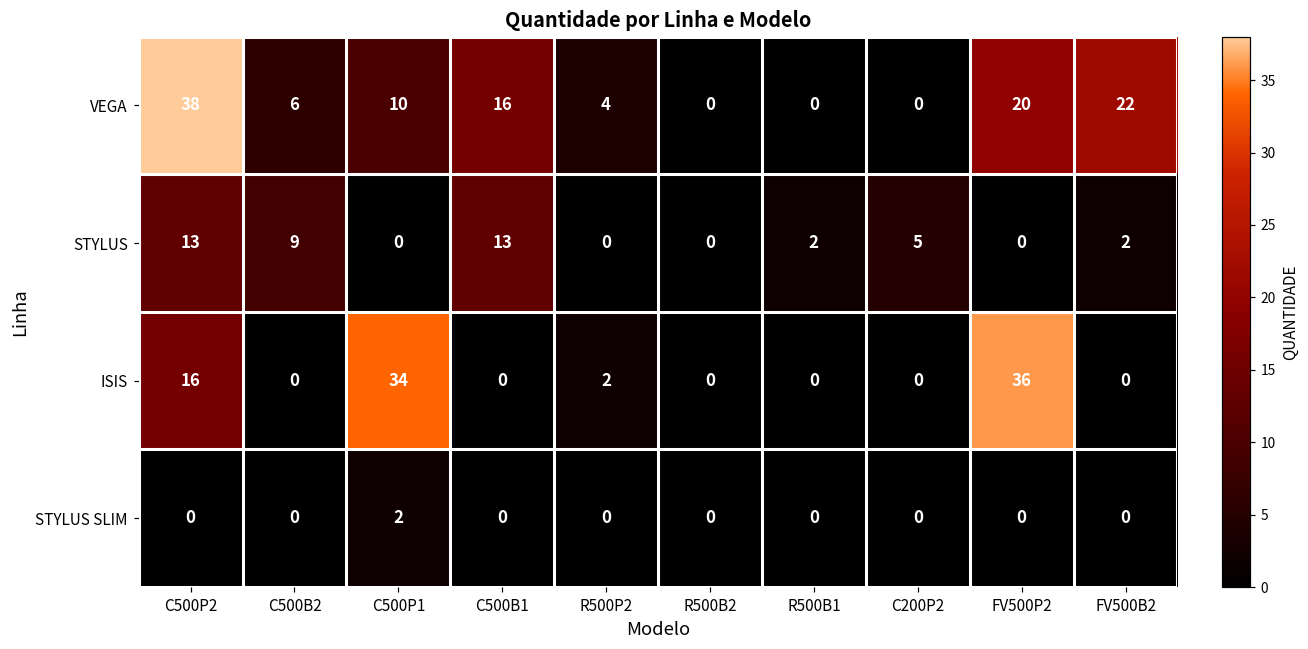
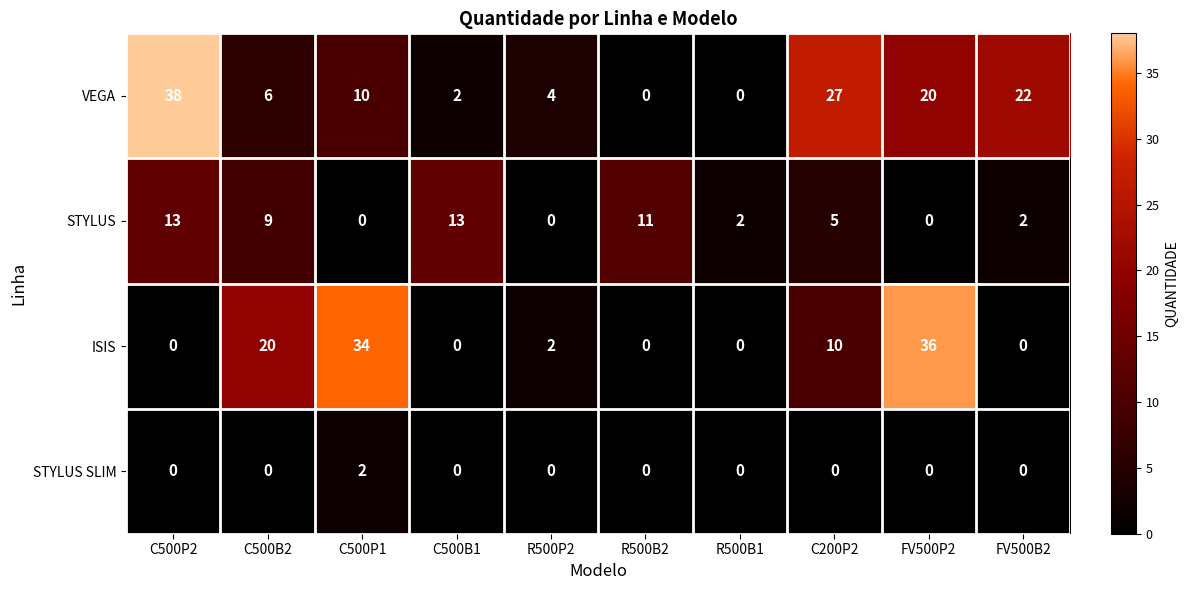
  {
    "VEGA": {
      "C500P2": 38,
      "C500B2": 6,
      "C500P1": 10,
-     "C500B1": 16,
+     "C500B1": 2,
      "R500P2": 4,
      "R500B2": 0,
      "R500B1": 0,
-     "C200P2": 0,
+     "C200P2": 27,
      "FV500P2": 20,
      "FV500B2": 22
    },
    "STYLUS": {
      "C500P2": 13,
      "C500B2": 9,
      "C500P1": 0,
      "C500B1": 13,
      "R500P2": 0,
-     "R500B2": 0,
+     "R500B2": 11,
      "R500B1": 2,
      "C200P2": 5,
      "FV500P2": 0,
      "FV500B2": 2
    },
    "ISIS": {
-     "C500P2": 16,
-     "C500B2": 0,
+     "C500P2": 0,
+     "C500B2": 20,
      "C500P1": 34,
      "C500B1": 0,
      "R500P2": 2,
      "R500B2": 0,
      "R500B1": 0,
-     "C200P2": 0,
+     "C200P2": 10,
      "FV500P2": 36,
      "FV500B2": 0
    },
    "STYLUS SLIM": {
      "C500P2": 0,
      "C500B2": 0,
      "C500P1": 2,
      "C500B1": 0,
      "R500P2": 0,
      "R500B2": 0,
      "R500B1": 0,
      "C200P2": 0,
      "FV500P2": 0,
      "FV500B2": 0
    }
  }
